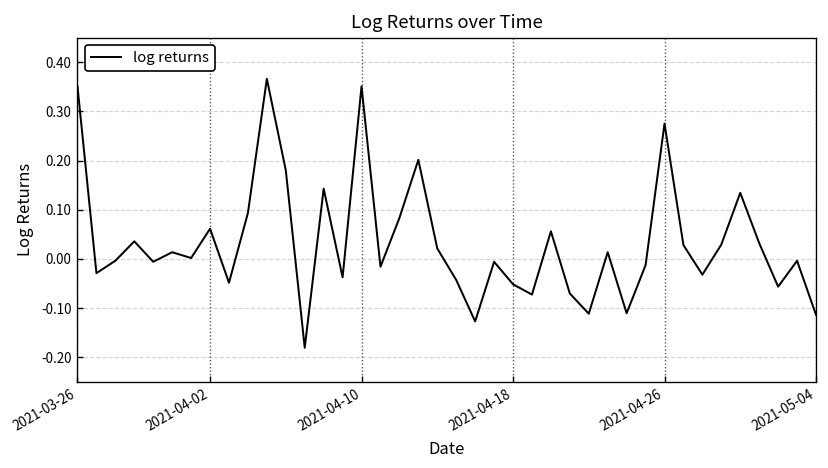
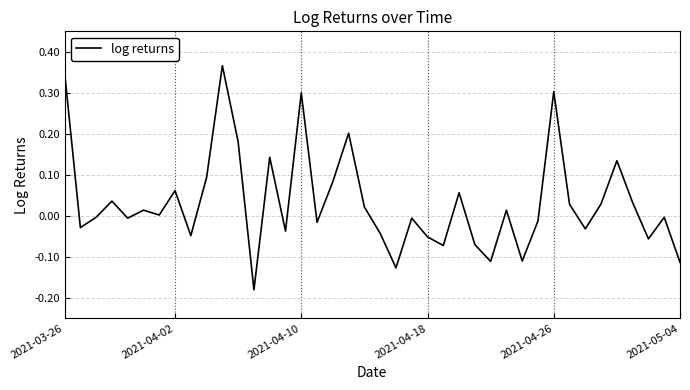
  {
    "2021-03-26": 0.35,
    "2021-04-02": 0.06,
-   "2021-04-10": 0.35,
+   "2021-04-10": 0.30,
    "2021-04-18": -0.05,
-   "2021-04-26": 0.28,
+   "2021-04-26": 0.30,
    "2021-05-04": -0.11
  }
